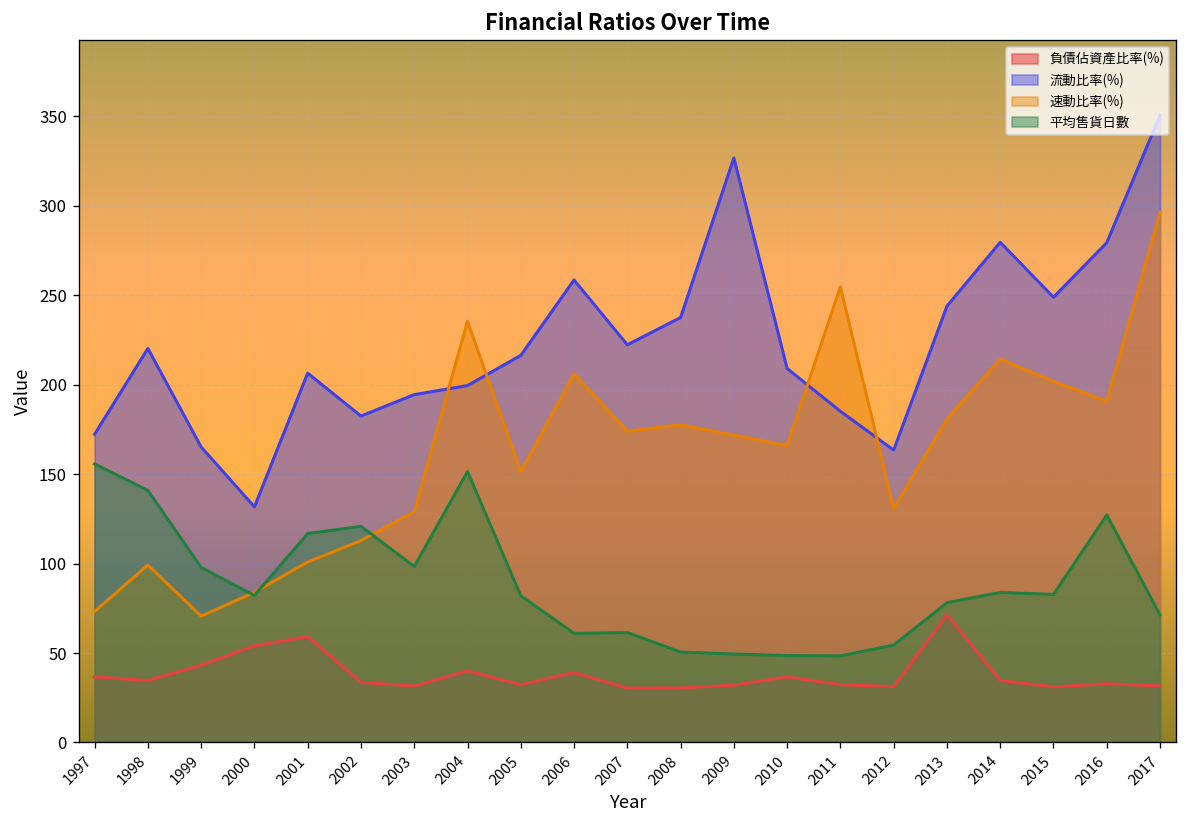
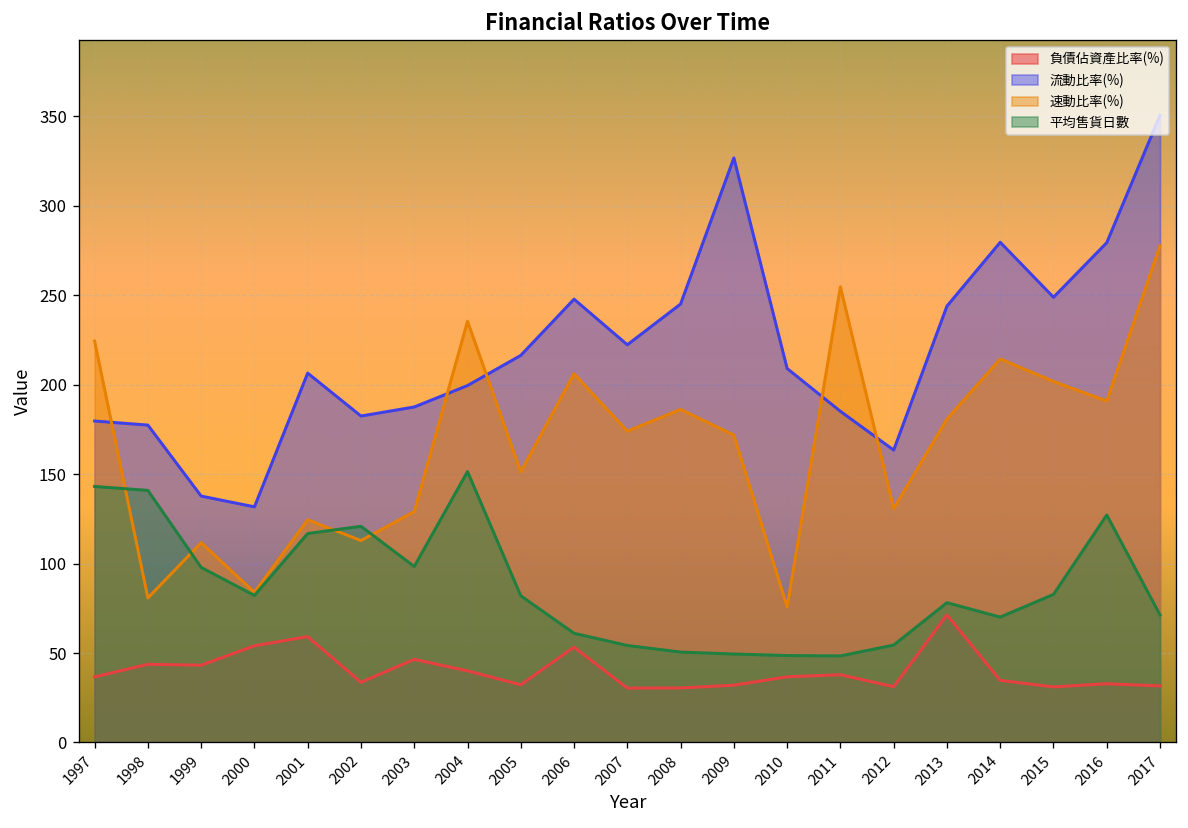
  {
    "負債佔資產比率(%)": {
      "1997": 37,
-     "1998": 35,
+     "1998": 44,
      "1999": 43,
      "2000": 54,
      "2001": 59,
      "2002": 34,
-     "2003": 32,
+     "2003": 46,
      "2004": 40,
      "2005": 32,
-     "2006": 39,
+     "2006": 53,
      "2007": 30,
      "2008": 30,
      "2009": 32,
      "2010": 37,
-     "2011": 32,
+     "2011": 38,
      "2012": 31,
      "2013": 71,
      "2014": 35,
      "2015": 31,
      "2016": 33,
      "2017": 32
    },
    "流動比率(%)": {
-     "1997": 172,
-     "1998": 220,
-     "1999": 165,
+     "1997": 180,
+     "1998": 177,
+     "1999": 138,
      "2000": 132,
      "2001": 206,
      "2002": 182,
-     "2003": 194,
+     "2003": 188,
      "2004": 200,
      "2005": 216,
-     "2006": 259,
+     "2006": 248,
      "2007": 222,
-     "2008": 238,
+     "2008": 245,
      "2009": 327,
      "2010": 209,
      "2011": 185,
      "2012": 163,
      "2013": 244,
      "2014": 280,
      "2015": 249,
      "2016": 279
    },
    "速動比率(%)": {
-     "1997": 73,
-     "1998": 99,
-     "1999": 71,
+     "1997": 224,
+     "1998": 81,
+     "1999": 112,
      "2000": 84,
-     "2001": 101,
+     "2001": 125,
      "2002": 113,
      "2003": 129,
      "2004": 235,
      "2005": 151,
      "2006": 206,
      "2007": 174,
-     "2008": 178,
+     "2008": 186,
      "2009": 172,
-     "2010": 166,
+     "2010": 76,
      "2011": 255,
      "2012": 131,
      "2013": 181,
      "2014": 214,
      "2015": 202,
      "2016": 191,
-     "2017": 296
+     "2017": 278
    },
    "平均售貨日數": {
-     "1997": 156,
+     "1997": 143,
      "1998": 141,
      "1999": 98,
      "2000": 82,
      "2001": 117,
      "2002": 121,
      "2003": 98,
      "2004": 151,
      "2005": 82,
      "2006": 61,
-     "2007": 61,
+     "2007": 54,
      "2008": 51,
      "2009": 49,
      "2010": 49,
      "2011": 48,
      "2012": 54,
      "2013": 78,
-     "2014": 84,
+     "2014": 70,
      "2015": 83,
      "2016": 127,
      "2017": 71
    }
  }
